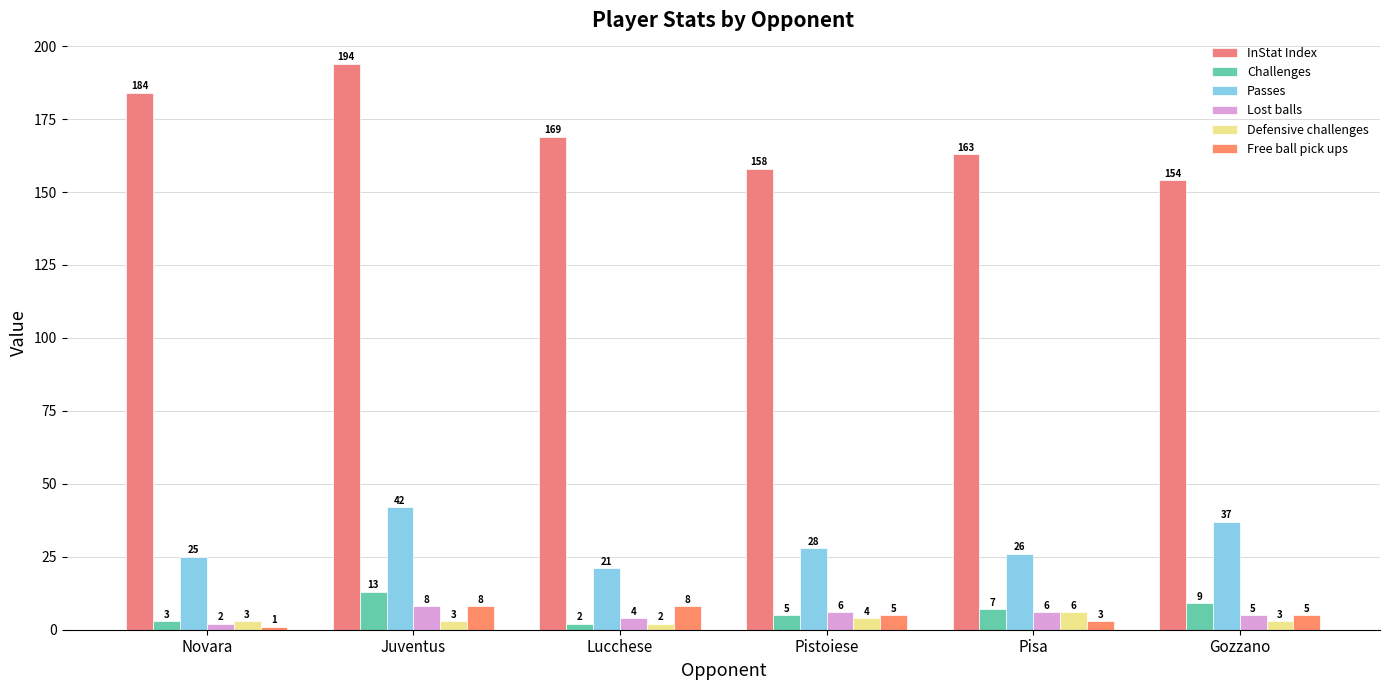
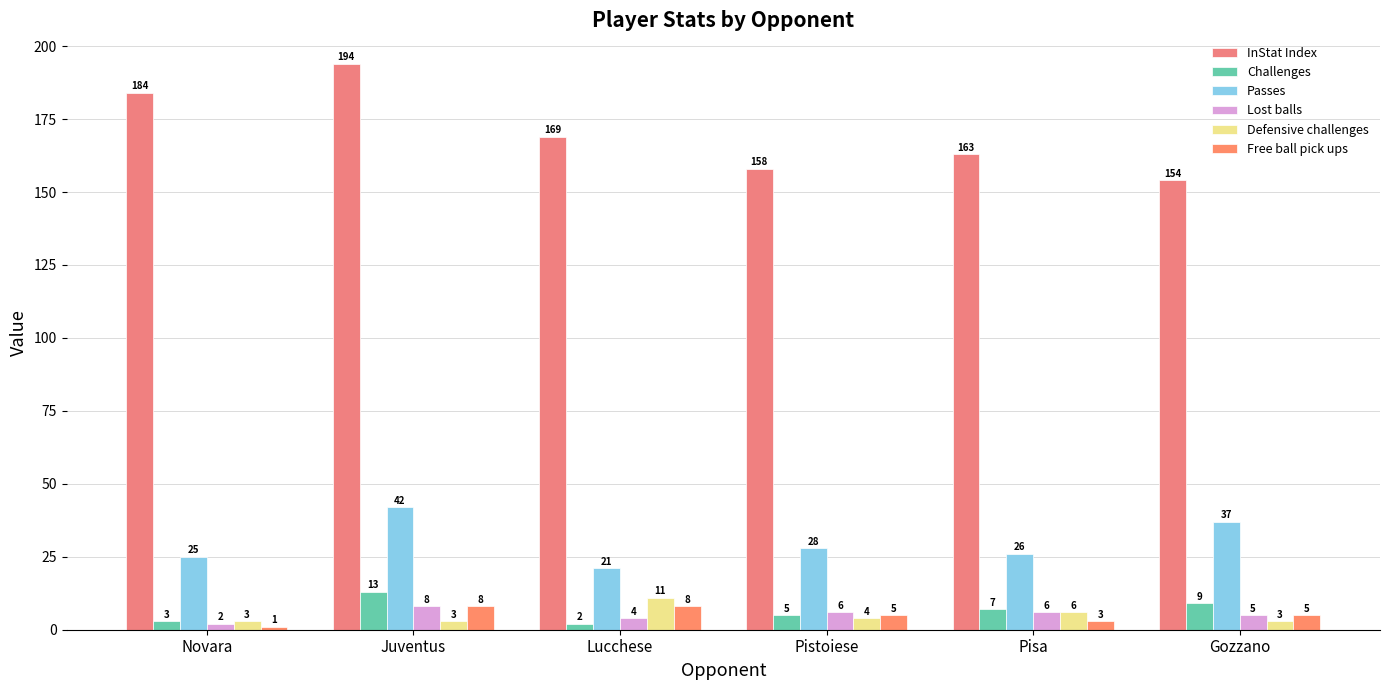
  {
    "Challenges": {
      "Novara": 3,
      "Juventus": 13,
      "Lucchese": 2,
      "Pistoiese": 5,
      "Pisa": 7,
      "Gozzano": 9
    },
    "Passes": {
      "Novara": 25,
      "Juventus": 42,
      "Lucchese": 21,
      "Pistoiese": 28,
      "Pisa": 26,
      "Gozzano": 37
    },
    "Lost balls": {
      "Novara": 2,
      "Juventus": 8,
      "Lucchese": 4,
      "Pistoiese": 6,
      "Pisa": 6,
      "Gozzano": 5
    },
    "Defensive challenges": {
      "Novara": 3,
      "Juventus": 3,
-     "Lucchese": 2,
+     "Lucchese": 11,
      "Pistoiese": 4,
      "Pisa": 6,
      "Gozzano": 3
    }
  }
